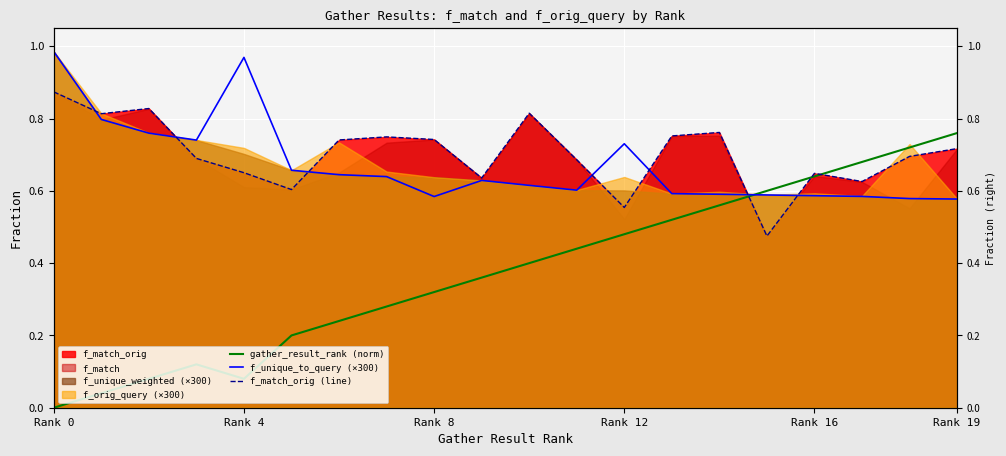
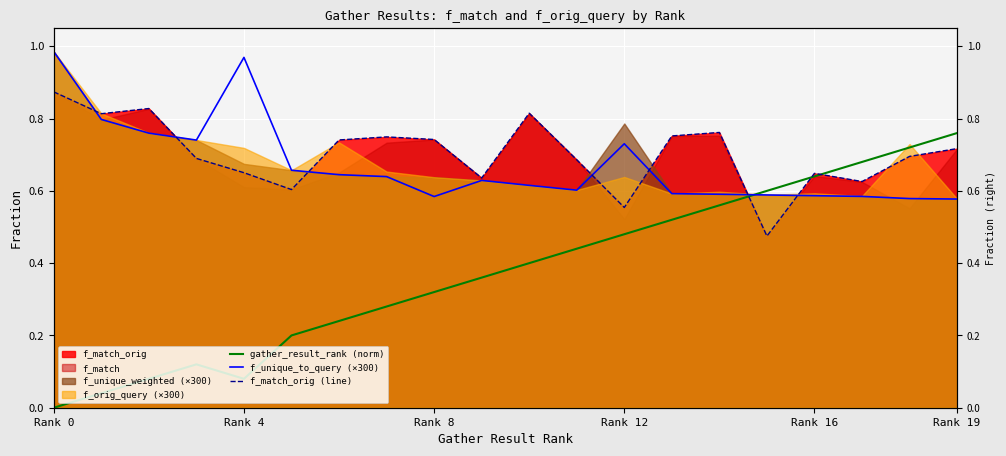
  {
    "gather_result_rank (norm)": {
      "Rank 0": 0.00,
      "Rank 8": 0.32,
      "Rank 12": 0.48,
      "Rank 19": 0.76
    },
    "f_unique_to_query (×300)": {
      "Rank 4": 0.97,
      "Rank 8": 0.58,
      "Rank 12": 0.73
    },
    "f_unique_weighted (×300)": {
-     "Rank 4": 0.70,
-     "Rank 12": 0.60
+     "Rank 4": 0.67,
+     "Rank 12": 0.79
    },
    "f_orig_query (×300)": {
      "Rank 4": 0.72,
      "Rank 12": 0.64
    }
  }
